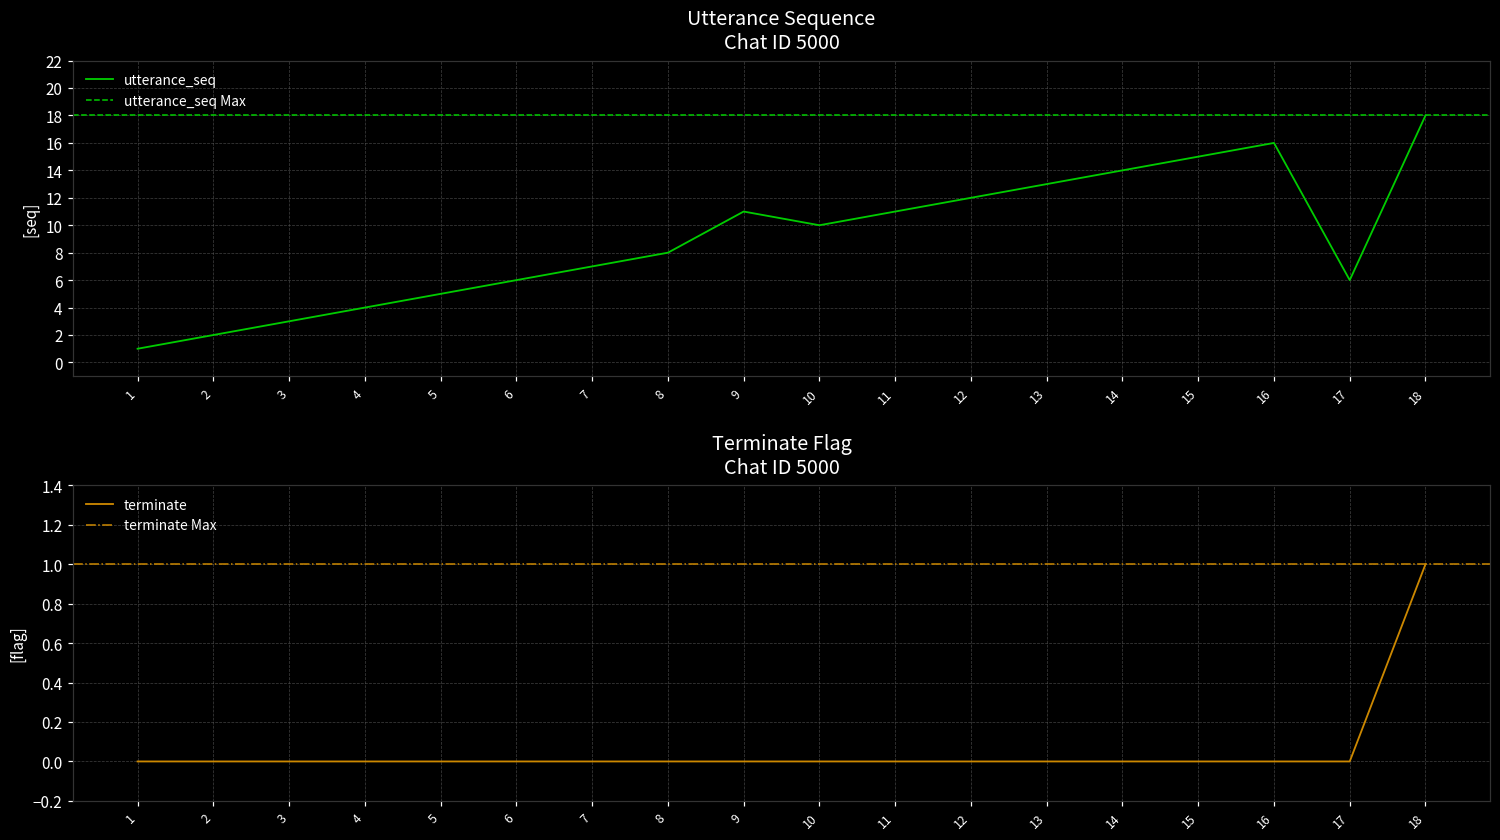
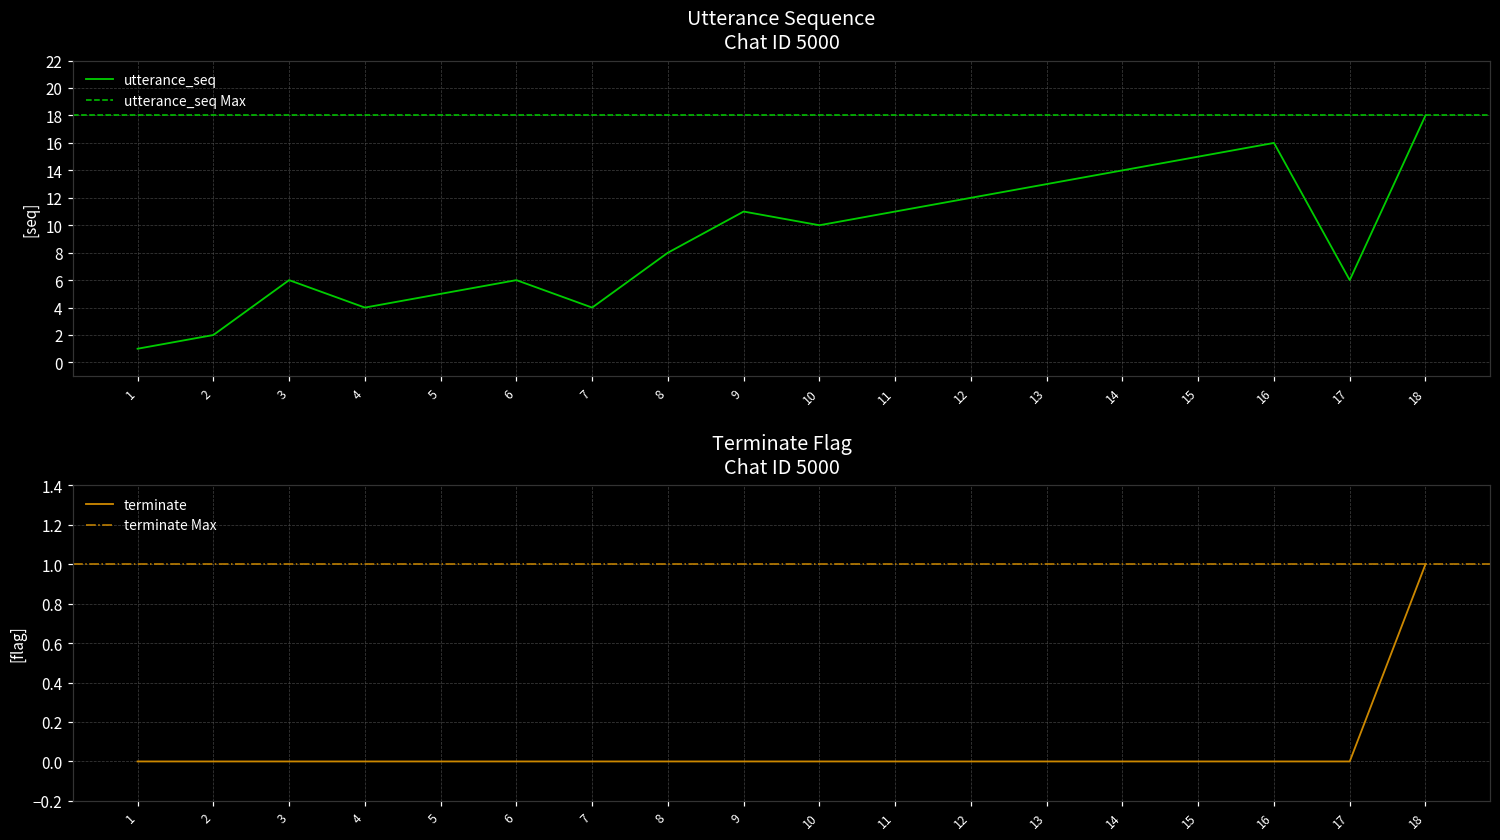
  {
    "Utterance Sequence Chat ID 5000": {
      "1": 1,
      "2": 2,
-     "3": 3,
+     "3": 6,
      "4": 4,
      "5": 5,
      "6": 6,
-     "7": 7,
+     "7": 4,
      "8": 8,
      "9": 11,
      "10": 10,
      "11": 11,
      "12": 12,
      "13": 13,
      "14": 14,
      "15": 15,
      "16": 16,
      "17": 6,
      "18": 18
    },
    "Terminate Flag Chat ID 5000": {
      "1": 0.00,
      "2": 0.00,
      "3": 0.00,
      "4": 0.00,
      "5": 0.00,
      "6": 0.00,
      "7": 0.00,
      "8": 0.00,
      "9": 0.00,
      "10": 0.00,
      "11": 0.00,
      "12": 0.00,
      "13": 0.00,
      "14": 0.00,
      "15": 0.00,
      "16": 0.00,
      "17": 0.00,
      "18": 1.00
    }
  }
